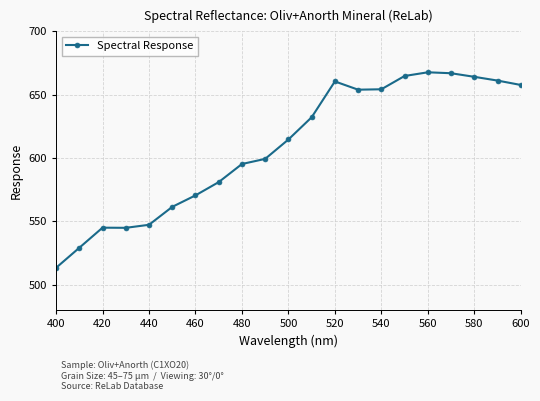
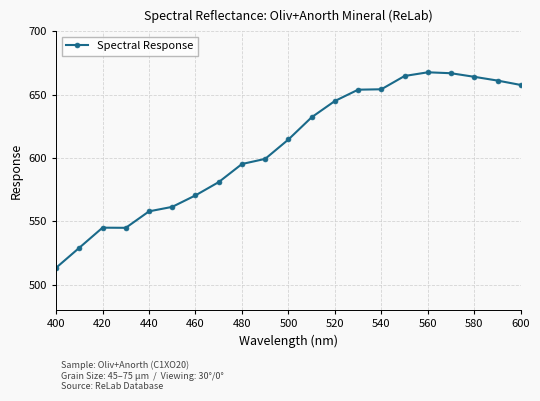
  {
    "400": 513,
    "420": 545,
-   "440": 547,
+   "440": 558,
    "460": 571,
    "480": 595,
    "500": 615,
-   "520": 661,
+   "520": 645,
    "540": 654,
    "560": 668,
    "580": 664,
    "600": 658
  }
